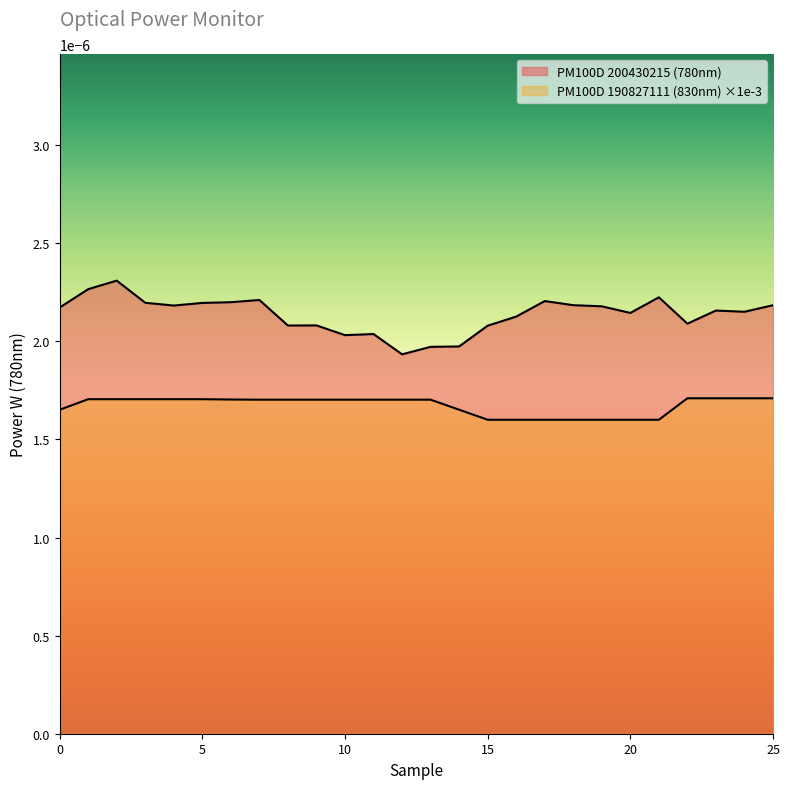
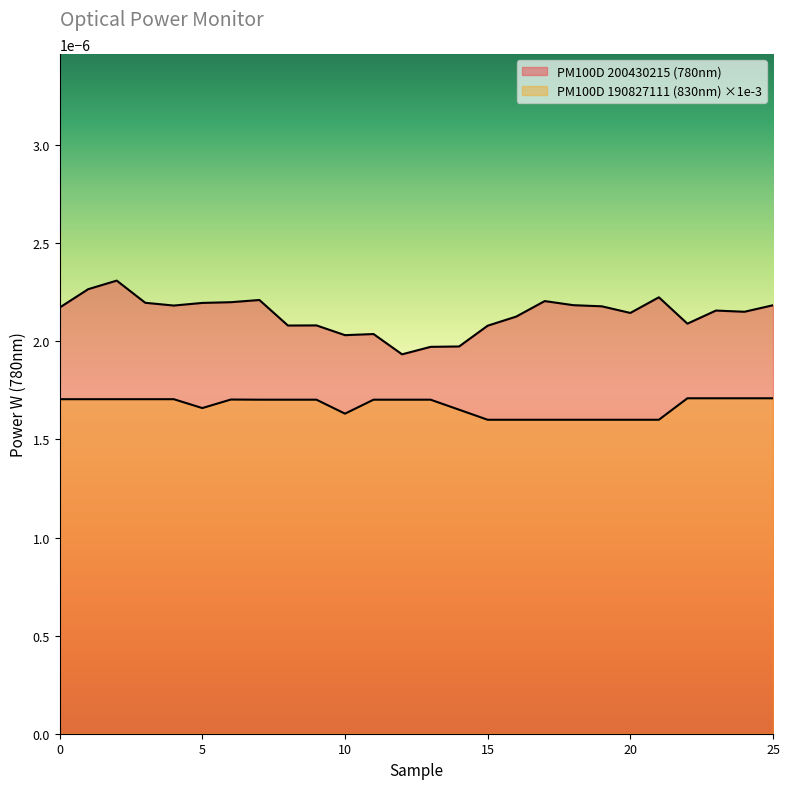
  {
    "PM100D 200430215 (780nm)": {
      "0": 0.00000217,
      "5": 0.00000220,
      "10": 0.00000203,
      "15": 0.00000208,
      "20": 0.00000214,
      "25": 0.00000218
    },
    "PM100D 190827111 (830nm) ×1e-3": {
-     "0": 0.00000165,
-     "5": 0.00000170,
-     "10": 0.00000170,
+     "0": 0.00000170,
+     "5": 0.00000166,
+     "10": 0.00000163,
      "15": 0.00000160,
      "20": 0.00000160,
      "25": 0.00000171
    }
  }
